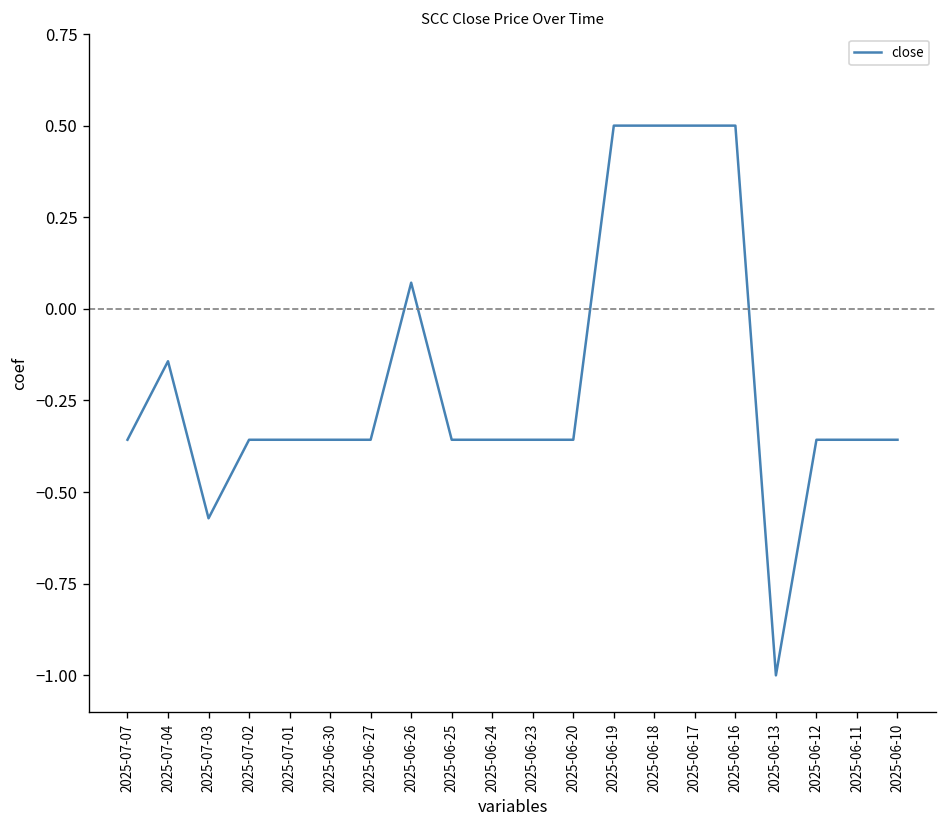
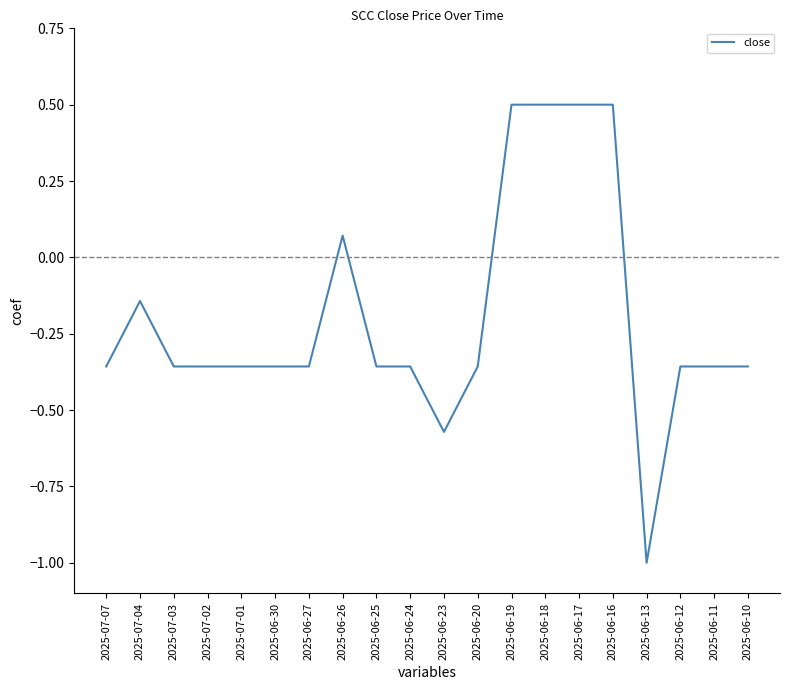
  {
    "2025-07-07": -0.36,
    "2025-07-04": -0.14,
-   "2025-07-03": -0.57,
+   "2025-07-03": -0.36,
    "2025-07-02": -0.36,
    "2025-07-01": -0.36,
    "2025-06-30": -0.36,
    "2025-06-27": -0.36,
    "2025-06-26": 0.07,
    "2025-06-25": -0.36,
    "2025-06-24": -0.36,
-   "2025-06-23": -0.36,
+   "2025-06-23": -0.57,
    "2025-06-20": -0.36,
    "2025-06-19": 0.50,
    "2025-06-18": 0.50,
    "2025-06-17": 0.50,
    "2025-06-16": 0.50,
    "2025-06-13": -1.00,
    "2025-06-12": -0.36,
    "2025-06-11": -0.36,
    "2025-06-10": -0.36
  }
